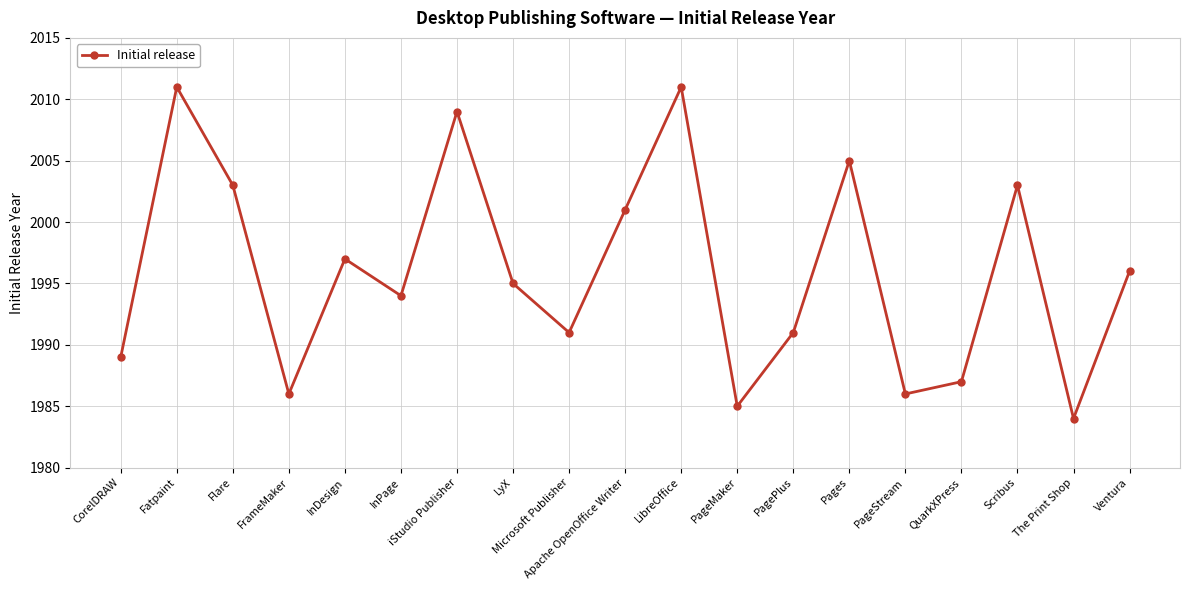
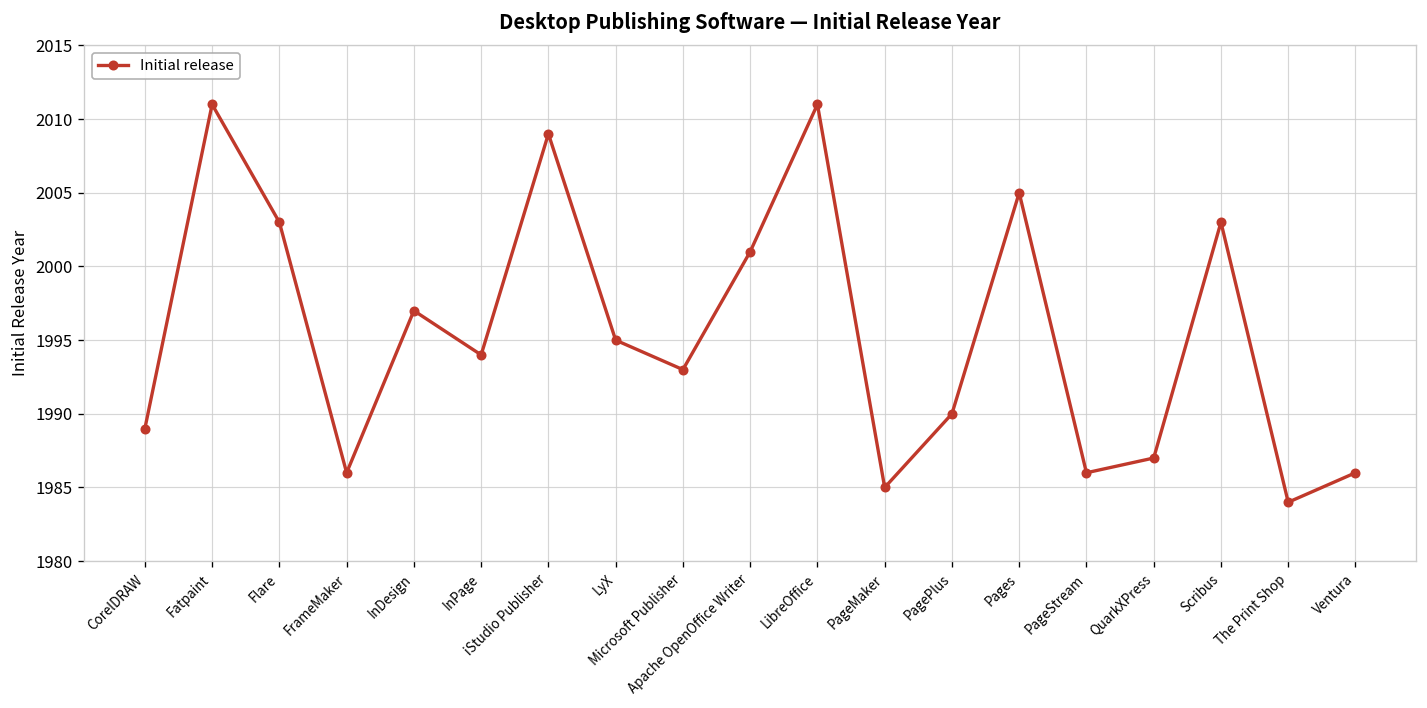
  {
    "CorelDRAW": 1989,
    "Fatpaint": 2011,
    "Flare": 2003,
    "FrameMaker": 1986,
    "InDesign": 1997,
    "InPage": 1994,
    "iStudio Publisher": 2009,
    "LyX": 1995,
-   "Microsoft Publisher": 1991,
+   "Microsoft Publisher": 1993,
    "Apache OpenOffice Writer": 2001,
    "LibreOffice": 2011,
    "PageMaker": 1985,
-   "PagePlus": 1991,
+   "PagePlus": 1990,
    "Pages": 2005,
    "PageStream": 1986,
    "QuarkXPress": 1987,
    "Scribus": 2003,
    "The Print Shop": 1984,
-   "Ventura": 1996
+   "Ventura": 1986
  }
